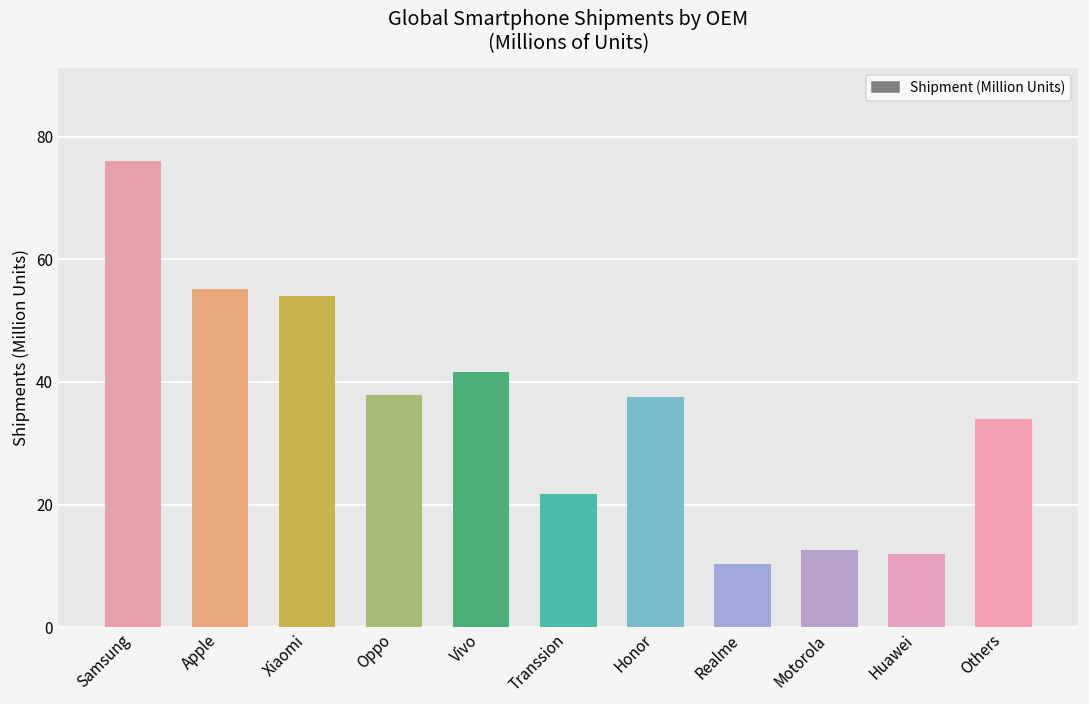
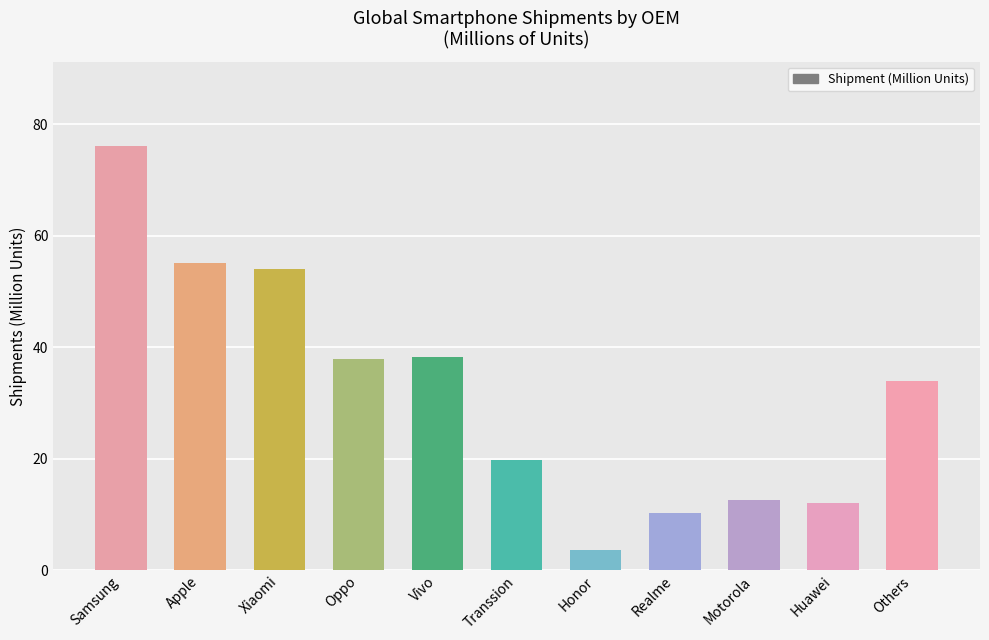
  {
    "Samsung": 76,
    "Apple": 55,
    "Xiaomi": 54,
    "Oppo": 38,
-   "Vivo": 42,
-   "Transsion": 22,
-   "Honor": 38,
+   "Vivo": 38,
+   "Transsion": 20,
+   "Honor": 4,
    "Realme": 10,
    "Motorola": 13,
    "Huawei": 12,
    "Others": 34
  }
